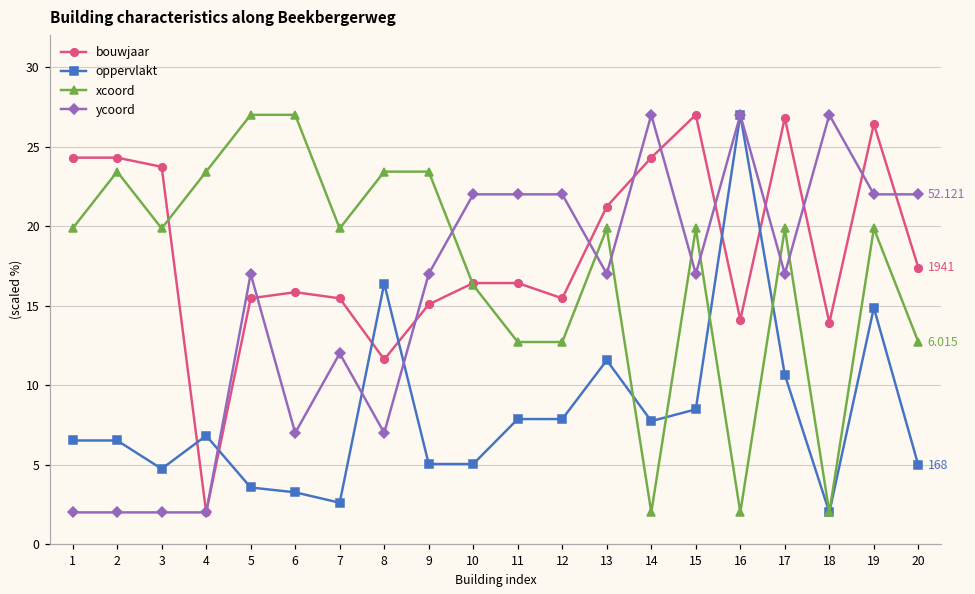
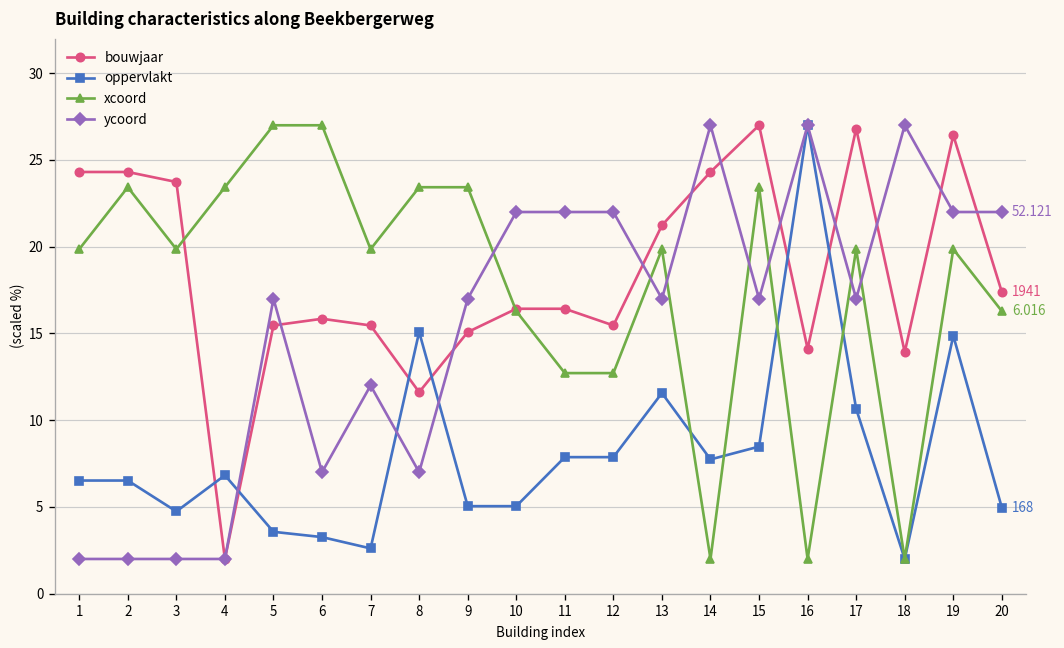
  {
    "bouwjaar": {
      "1": 24.3,
      "2": 24.3,
      "3": 23.7,
      "5": 15.5,
      "6": 15.8,
      "7": 15.5,
      "8": 11.6,
      "9": 15.1,
      "11": 16.4,
      "12": 15.5,
      "13": 21.2,
      "14": 24.3,
      "15": 27.0,
      "16": 14.1,
      "17": 26.8,
      "18": 13.9,
      "19": 26.4
    },
    "oppervlakt": {
      "1": 6.5,
      "2": 6.5,
      "3": 4.7,
      "4": 6.8,
      "5": 3.6,
      "6": 3.3,
      "7": 2.6,
-     "8": 16.4,
+     "8": 15.1,
      "9": 5.0,
      "10": 5.0,
      "11": 7.9,
      "12": 7.9,
      "13": 11.6,
      "14": 7.7,
      "15": 8.5,
      "17": 10.7,
      "19": 14.9
    },
    "xcoord": {
-     "15": 19.9,
-     "20": 6.015
+     "15": 23.4,
+     "20": 6.016
    },
    "ycoord": {
      "1": 2.0,
      "2": 2.0,
      "3": 2.0,
      "5": 17.0,
      "6": 7.0,
      "7": 12.0,
      "8": 7.0,
      "9": 17.0,
      "10": 22.0,
      "11": 22.0,
      "12": 22.0,
      "13": 17.0,
      "14": 27.0,
      "15": 17.0,
      "17": 17.0,
      "18": 27.0,
      "19": 22.0
    }
  }
